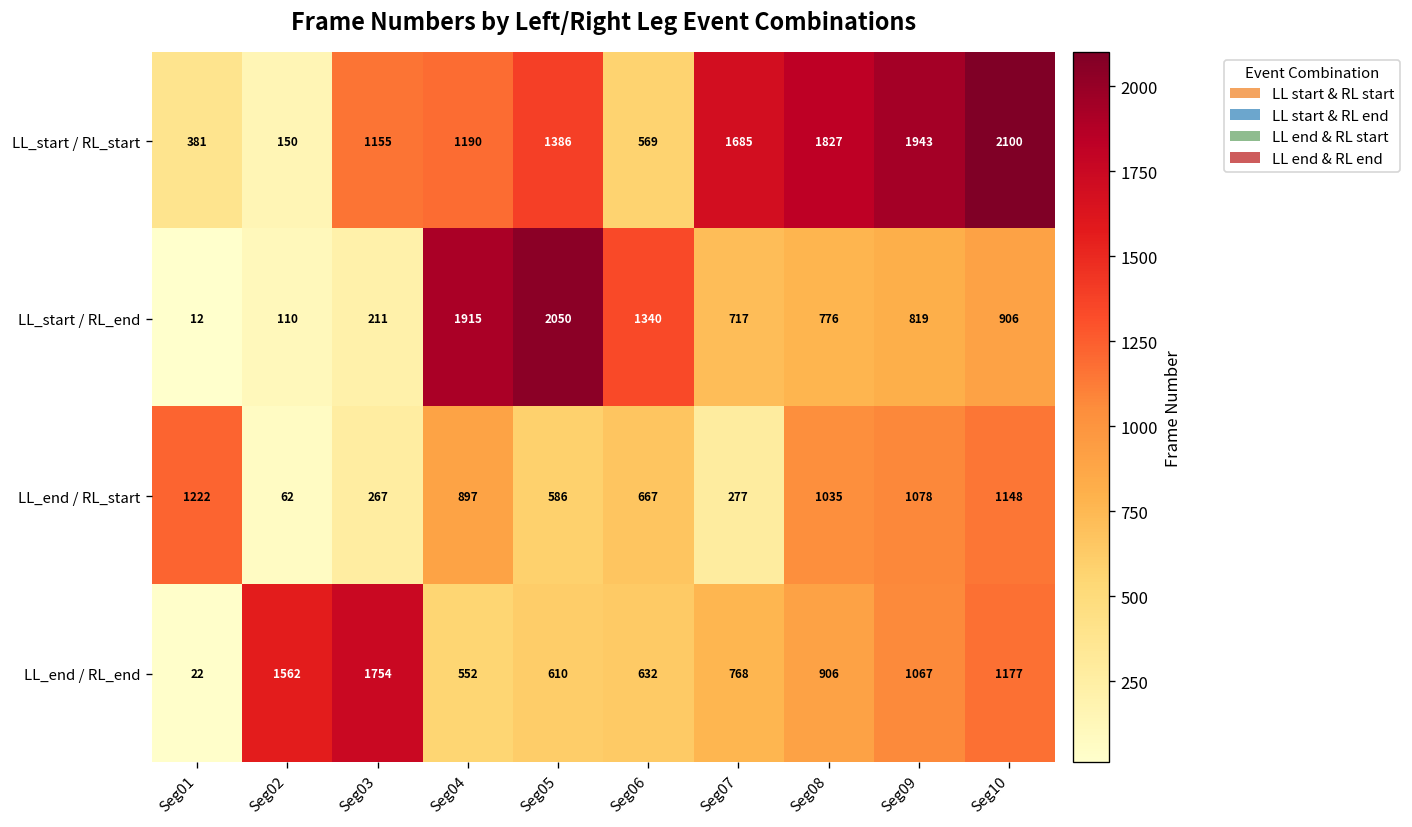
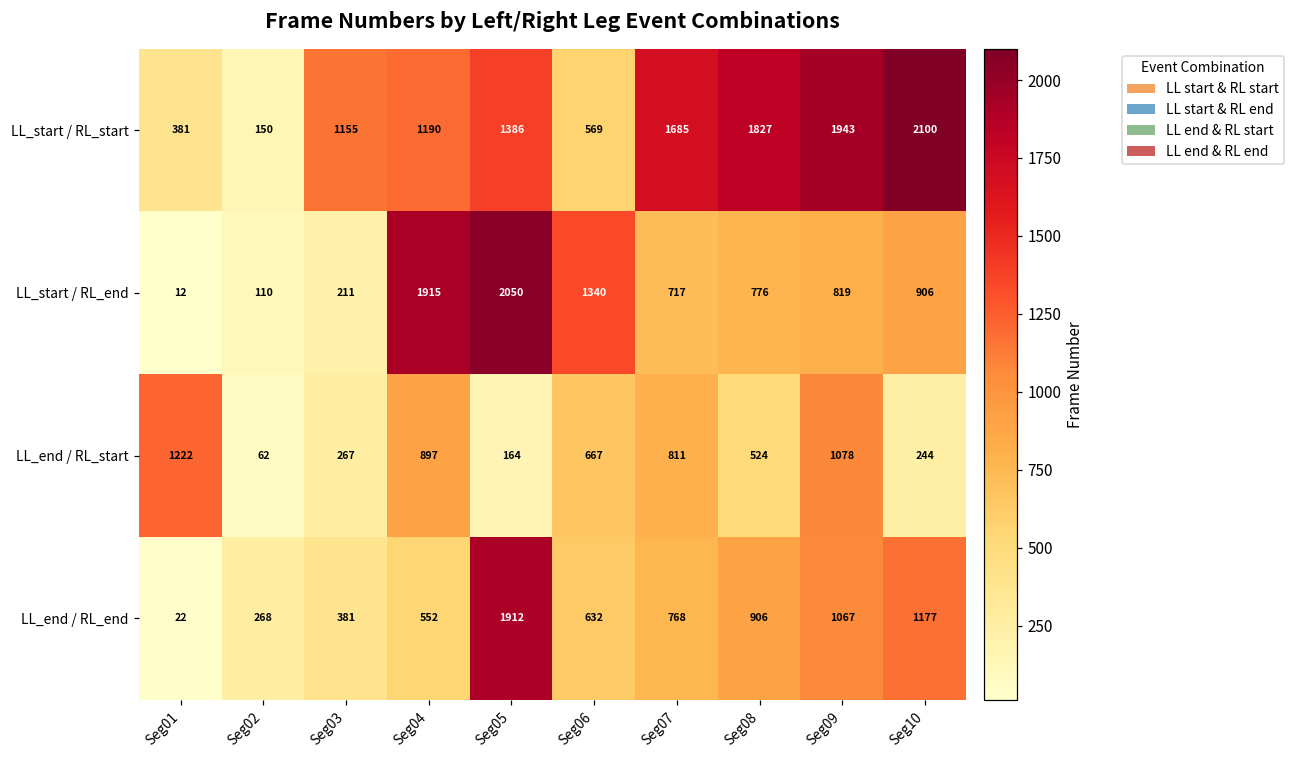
  {
    "LL_start / RL_start": {
      "Seg01": 381,
      "Seg02": 150,
      "Seg03": 1155,
      "Seg04": 1190,
      "Seg05": 1386,
      "Seg06": 569,
      "Seg07": 1685,
      "Seg08": 1827,
      "Seg09": 1943,
      "Seg10": 2100
    },
    "LL_start / RL_end": {
      "Seg01": 12,
      "Seg02": 110,
      "Seg03": 211,
      "Seg04": 1915,
      "Seg05": 2050,
      "Seg06": 1340,
      "Seg07": 717,
      "Seg08": 776,
      "Seg09": 819,
      "Seg10": 906
    },
    "LL_end / RL_start": {
      "Seg01": 1222,
      "Seg02": 62,
      "Seg03": 267,
      "Seg04": 897,
-     "Seg05": 586,
+     "Seg05": 164,
      "Seg06": 667,
-     "Seg07": 277,
-     "Seg08": 1035,
+     "Seg07": 811,
+     "Seg08": 524,
      "Seg09": 1078,
-     "Seg10": 1148
+     "Seg10": 244
    },
    "LL_end / RL_end": {
      "Seg01": 22,
-     "Seg02": 1562,
-     "Seg03": 1754,
+     "Seg02": 268,
+     "Seg03": 381,
      "Seg04": 552,
-     "Seg05": 610,
+     "Seg05": 1912,
      "Seg06": 632,
      "Seg07": 768,
      "Seg08": 906,
      "Seg09": 1067,
      "Seg10": 1177
    }
  }
